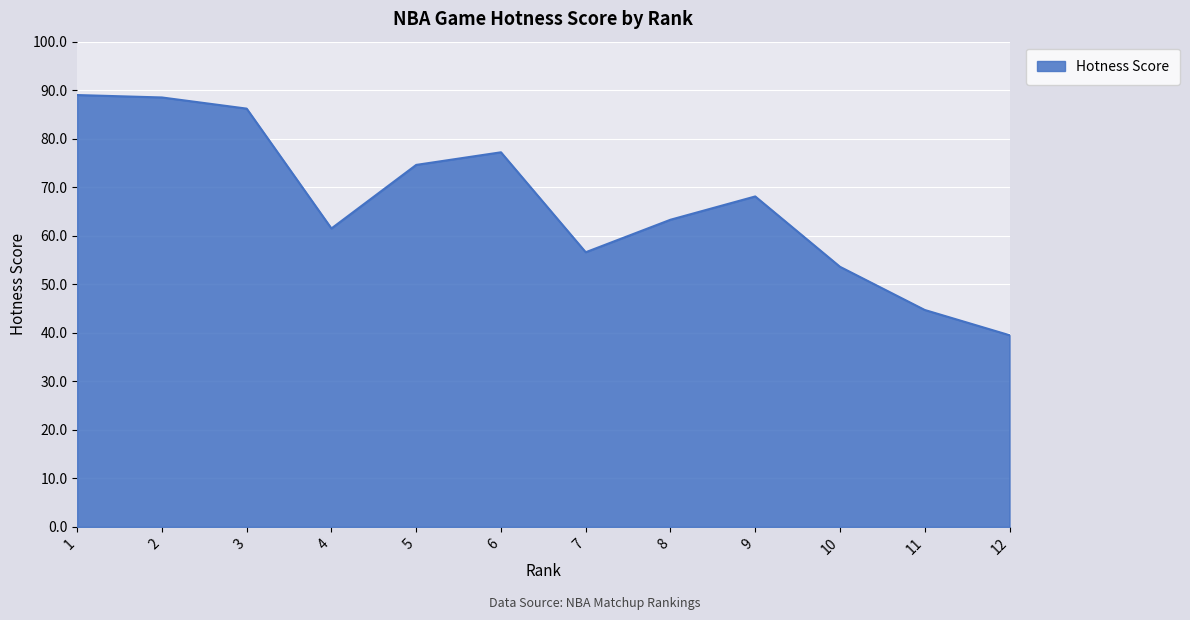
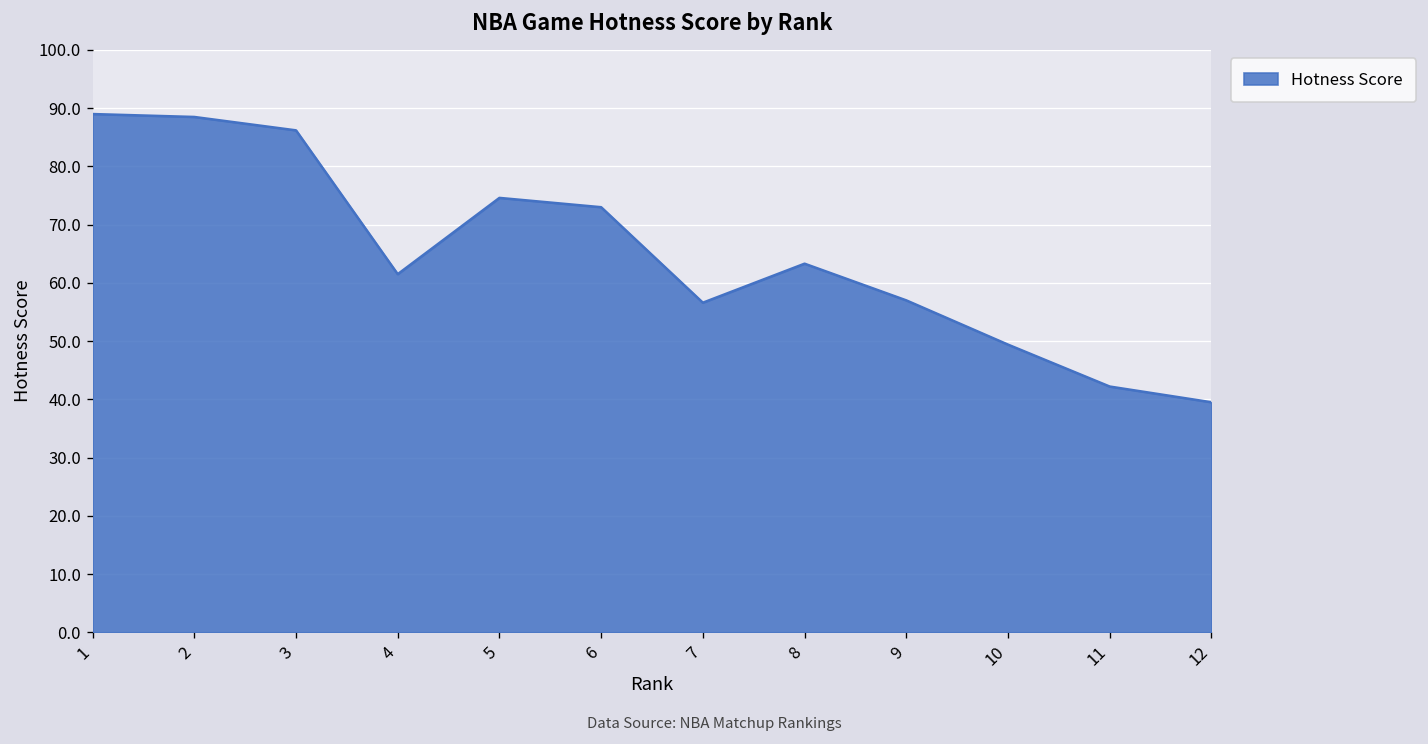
  {
    "1": 89,
    "2": 89,
    "3": 86,
    "4": 62,
    "5": 75,
-   "6": 77,
+   "6": 73,
    "7": 57,
    "8": 63,
-   "9": 68,
-   "10": 54,
-   "11": 45,
+   "9": 57,
+   "10": 49,
+   "11": 42,
    "12": 40
  }
